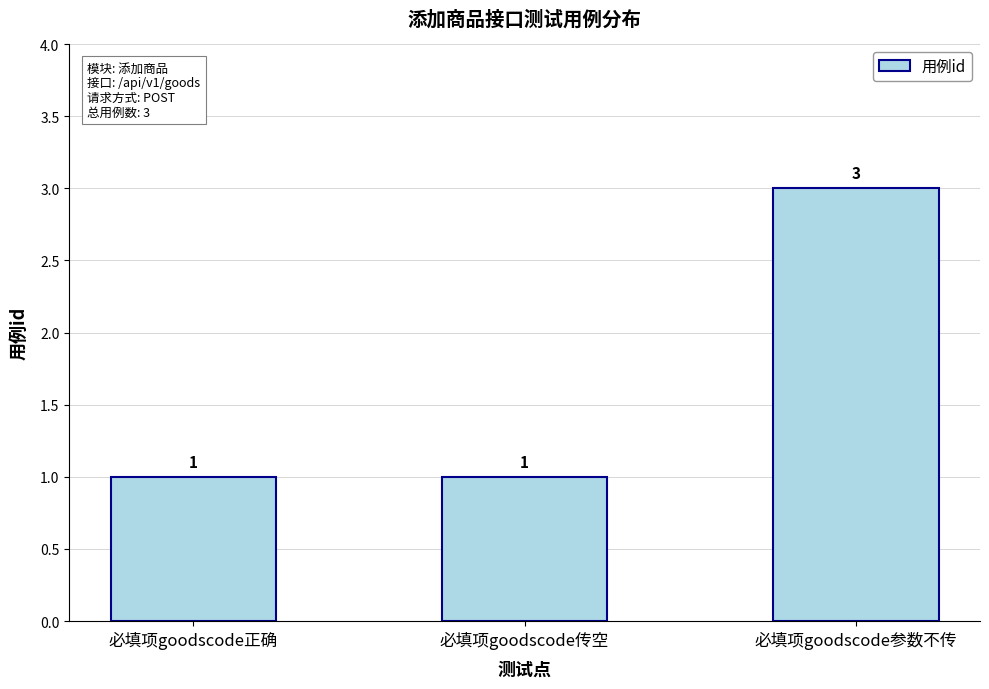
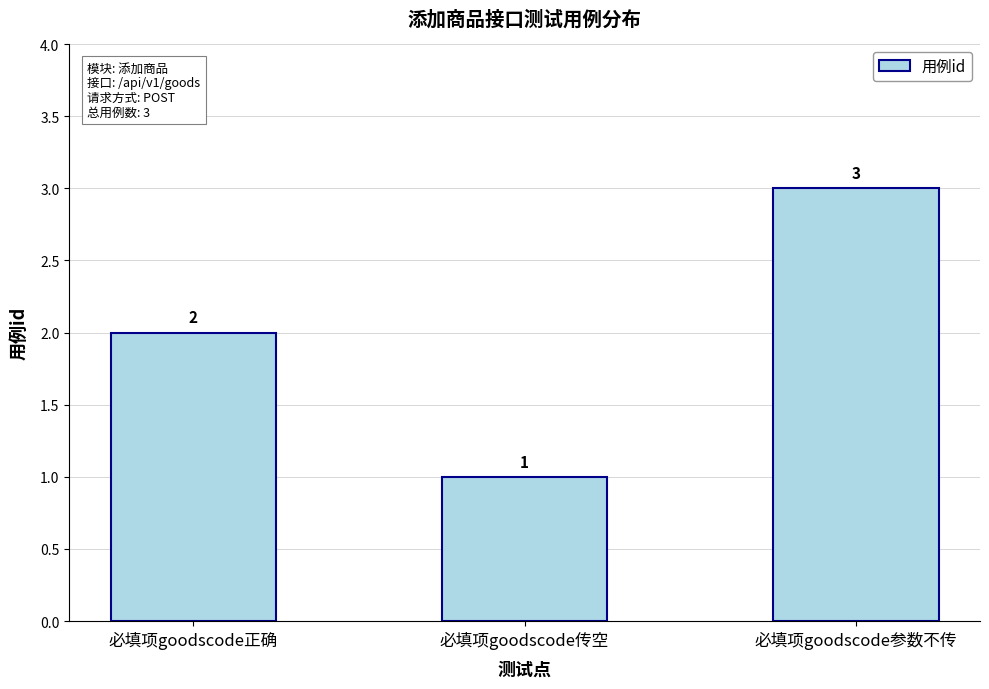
  {
-   "必填项goodscode正确": 1,
+   "必填项goodscode正确": 2,
    "必填项goodscode传空": 1,
    "必填项goodscode参数不传": 3
  }
